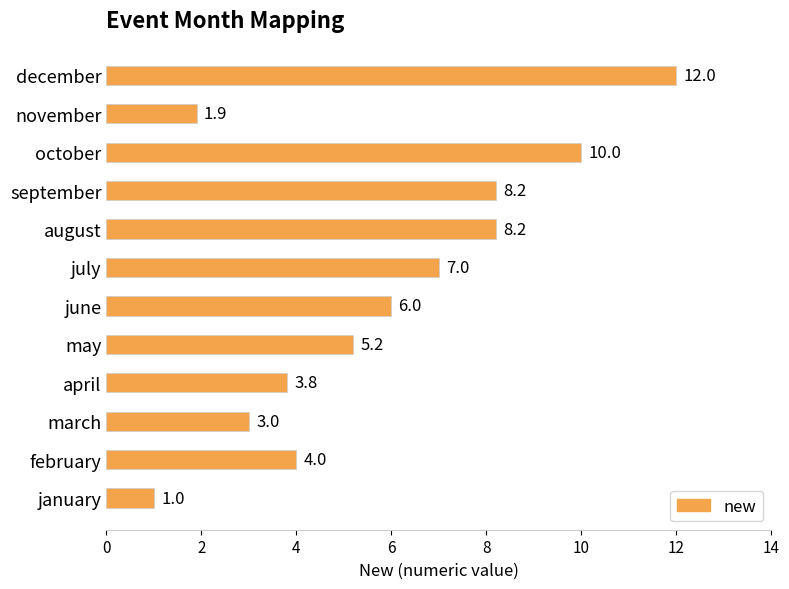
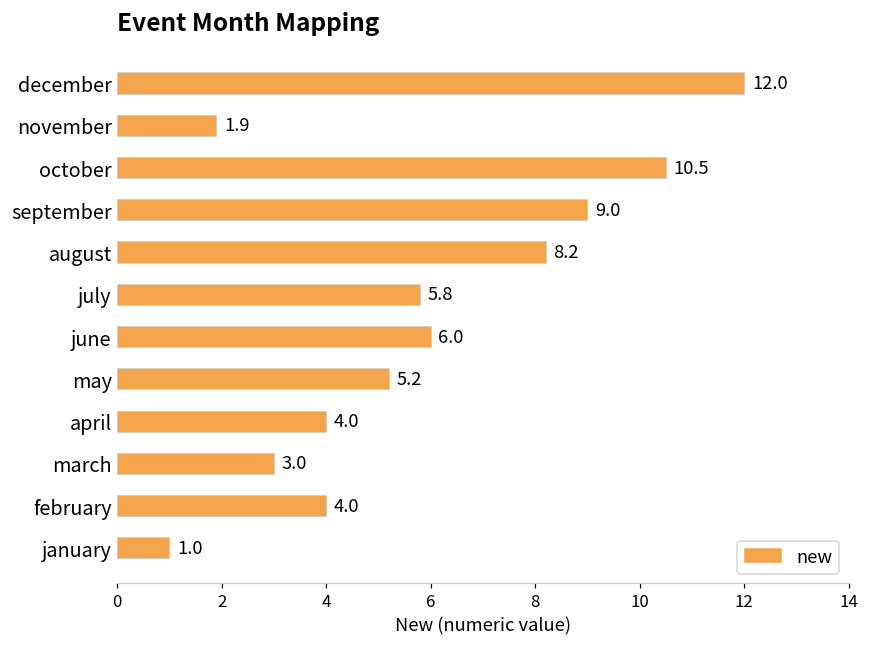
  {
    "december": 12.0,
    "november": 1.9,
-   "october": 10.0,
-   "september": 8.2,
+   "october": 10.5,
+   "september": 9.0,
    "august": 8.2,
-   "july": 7.0,
+   "july": 5.8,
    "june": 6.0,
    "may": 5.2,
-   "april": 3.8,
+   "april": 4.0,
    "march": 3.0,
    "february": 4.0,
    "january": 1.0
  }
